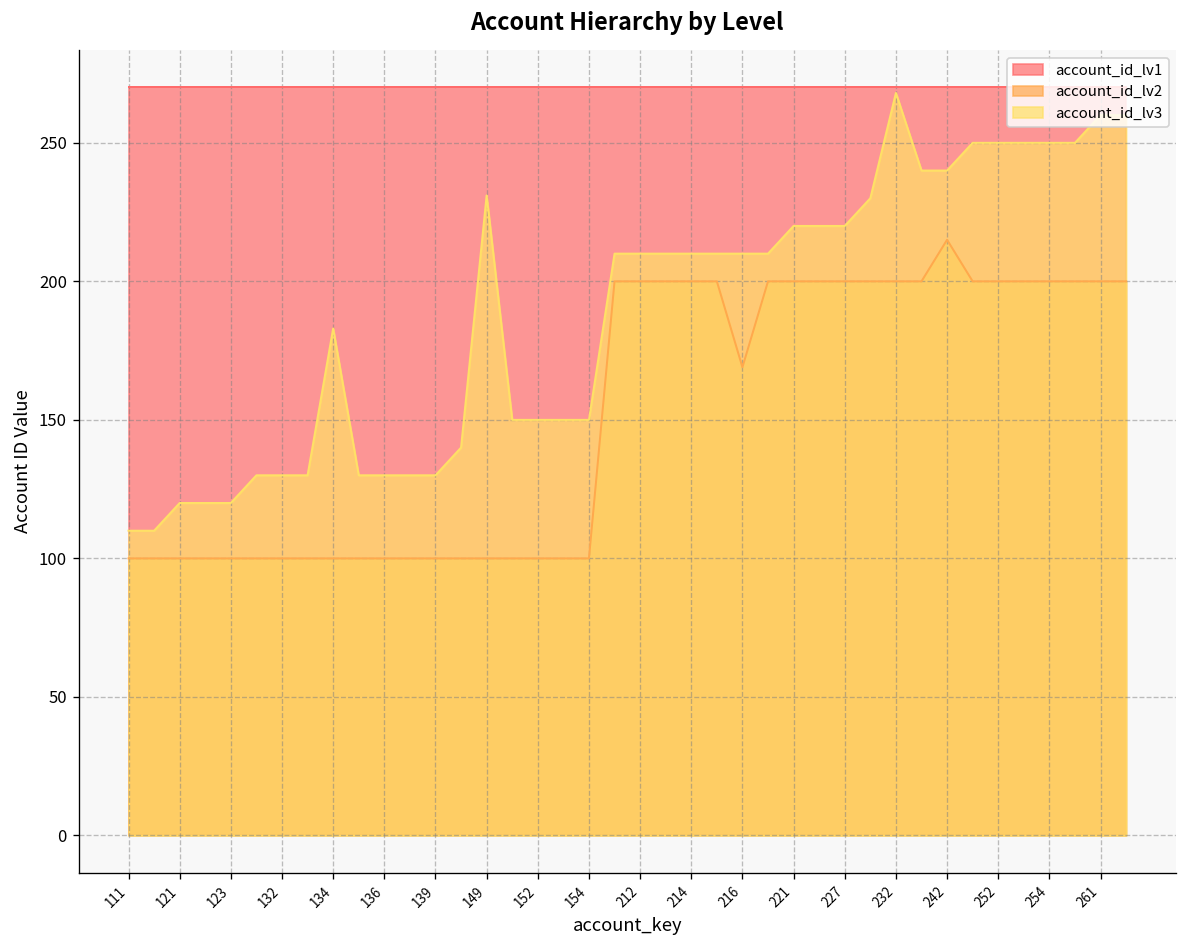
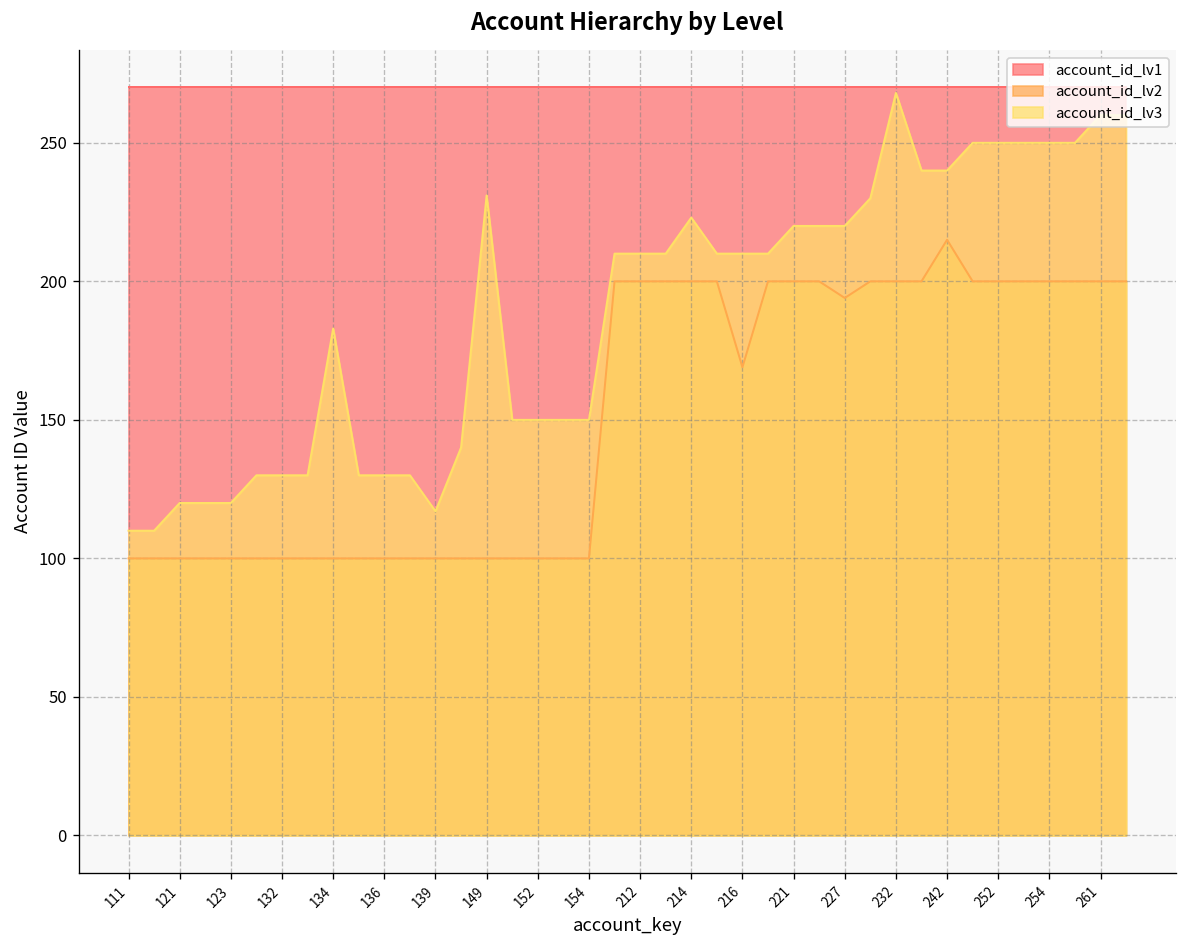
  {
    "account_id_lv1": {
      "111": 270,
      "121": 270,
      "123": 270,
      "132": 270,
      "134": 270,
      "136": 270,
      "139": 270,
      "149": 270,
      "152": 270,
      "154": 270,
      "212": 270,
      "214": 270,
      "216": 270,
      "221": 270,
      "227": 270,
      "232": 270,
      "242": 270,
      "252": 270
    },
    "account_id_lv2": {
      "111": 100,
      "121": 100,
      "123": 100,
      "132": 100,
      "134": 100,
      "136": 100,
      "139": 100,
      "149": 100,
      "152": 100,
      "154": 100,
      "212": 200,
      "214": 200,
      "216": 169,
      "221": 200,
-     "227": 200,
+     "227": 194,
      "232": 200,
      "242": 215,
      "252": 200,
      "254": 200,
      "261": 200
    },
    "account_id_lv3": {
      "111": 110,
      "121": 120,
      "123": 120,
      "132": 130,
      "134": 183,
      "136": 130,
-     "139": 130,
+     "139": 117,
      "149": 231,
      "152": 150,
      "154": 150,
      "212": 210,
-     "214": 210,
+     "214": 223,
      "216": 210,
      "221": 220,
      "227": 220,
      "232": 268,
      "242": 240,
      "252": 250,
      "254": 250
    }
  }
